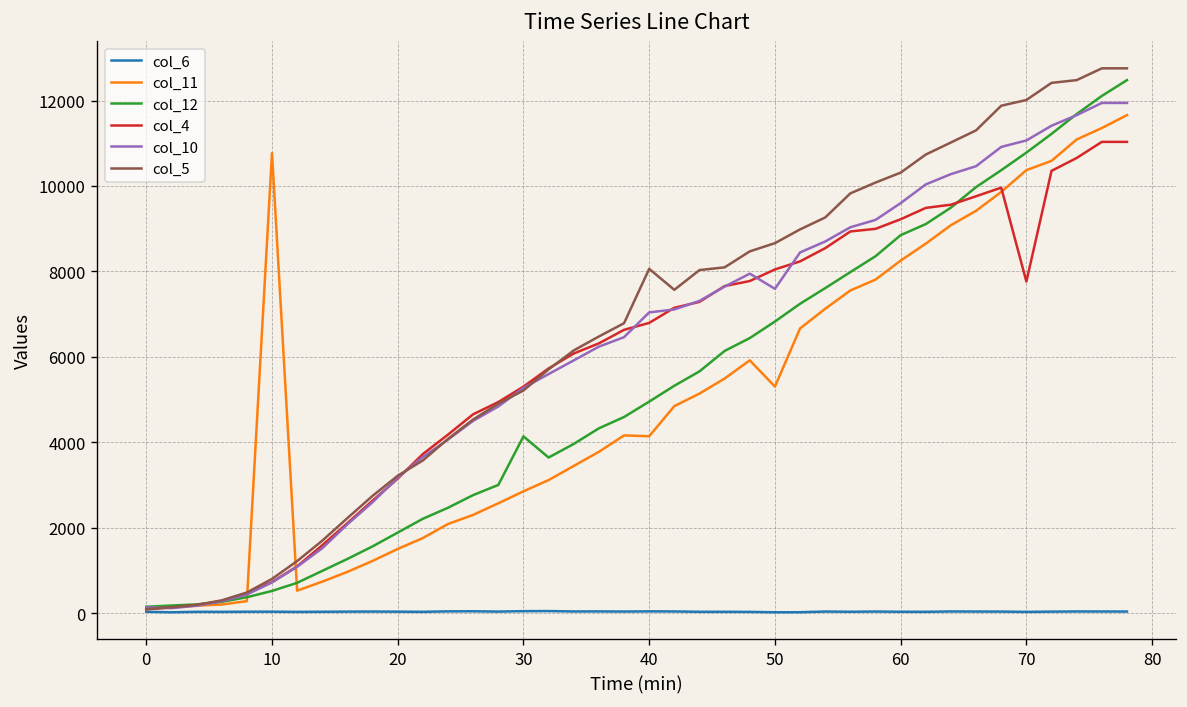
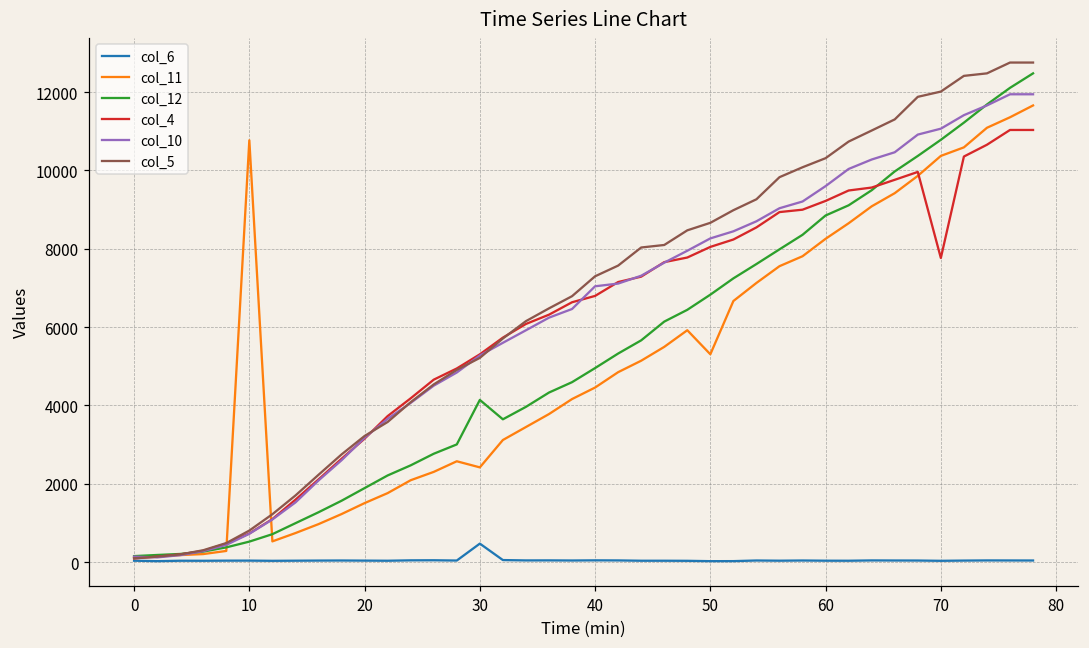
  {
    "col_6": {
      "10": 0,
      "20": 0,
-     "30": 100,
+     "30": 500,
      "40": 0,
      "50": 0,
      "60": 0,
      "70": 0
    },
    "col_11": {
      "10": 10800,
      "20": 1500,
-     "30": 2900,
-     "40": 4100,
+     "30": 2400,
+     "40": 4500,
      "50": 5300,
      "60": 8300,
      "70": 10400
    },
    "col_12": {
      "10": 500,
      "20": 1900,
      "30": 4100,
      "40": 5000,
      "50": 6800,
      "60": 8800,
      "70": 10800
    },
    "col_4": {
      "40": 6800,
      "50": 8000,
      "60": 9200,
      "70": 7800
    },
    "col_10": {
      "40": 7000,
-     "50": 7600,
+     "50": 8300,
      "60": 9600,
      "70": 11100
    },
    "col_5": {
      "10": 800,
-     "40": 8100,
+     "40": 7300,
      "50": 8700,
      "60": 10300,
      "70": 12000
    }
  }
